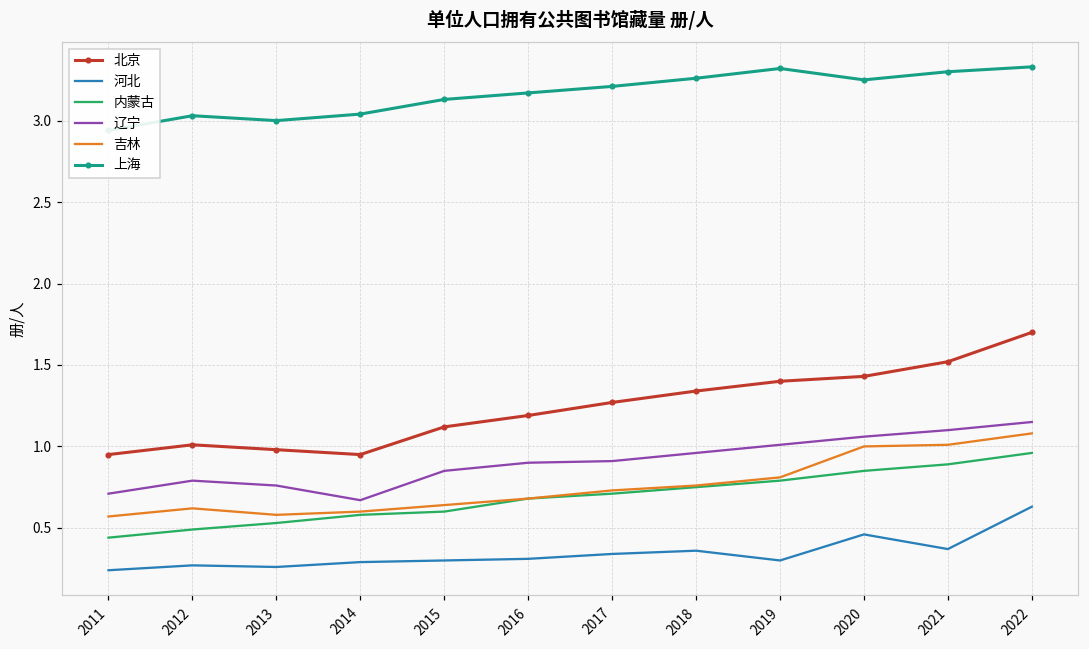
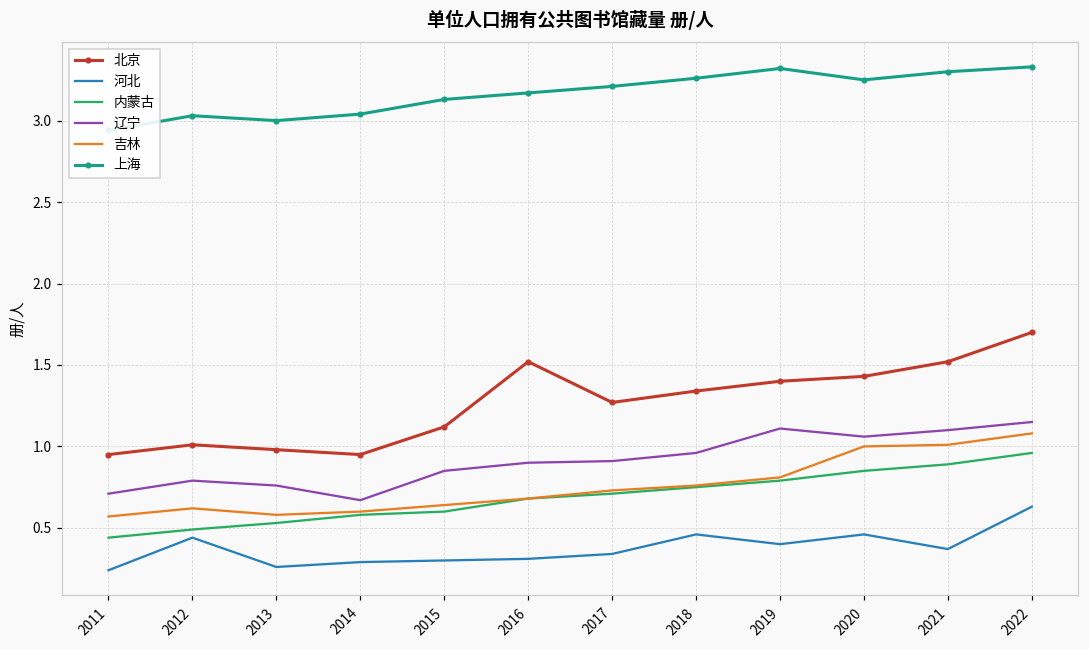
  {
    "北京": {
      "2011": 0.95,
      "2012": 1.01,
      "2013": 0.98,
      "2014": 0.95,
      "2015": 1.12,
-     "2016": 1.19,
+     "2016": 1.52,
      "2017": 1.27,
      "2018": 1.34,
      "2019": 1.40,
      "2020": 1.43,
      "2021": 1.52,
      "2022": 1.70
    },
    "河北": {
      "2011": 0.24,
-     "2012": 0.27,
+     "2012": 0.44,
      "2013": 0.26,
      "2014": 0.29,
      "2015": 0.30,
      "2016": 0.31,
      "2017": 0.34,
-     "2018": 0.36,
-     "2019": 0.3,
+     "2018": 0.46,
+     "2019": 0.4,
      "2020": 0.46,
      "2021": 0.37,
      "2022": 0.63
    },
    "辽宁": {
      "2011": 0.71,
      "2012": 0.79,
      "2013": 0.76,
      "2014": 0.67,
      "2015": 0.85,
      "2016": 0.90,
      "2017": 0.91,
      "2018": 0.96,
-     "2019": 1.01,
+     "2019": 1.11,
      "2020": 1.06,
      "2021": 1.10,
      "2022": 1.15
    },
    "吉林": {
      "2011": 0.57,
      "2012": 0.62,
      "2013": 0.58,
      "2014": 0.60,
      "2015": 0.64,
      "2017": 0.73,
      "2019": 0.81,
      "2020": 1.00,
      "2021": 1.01,
      "2022": 1.08
    }
  }
